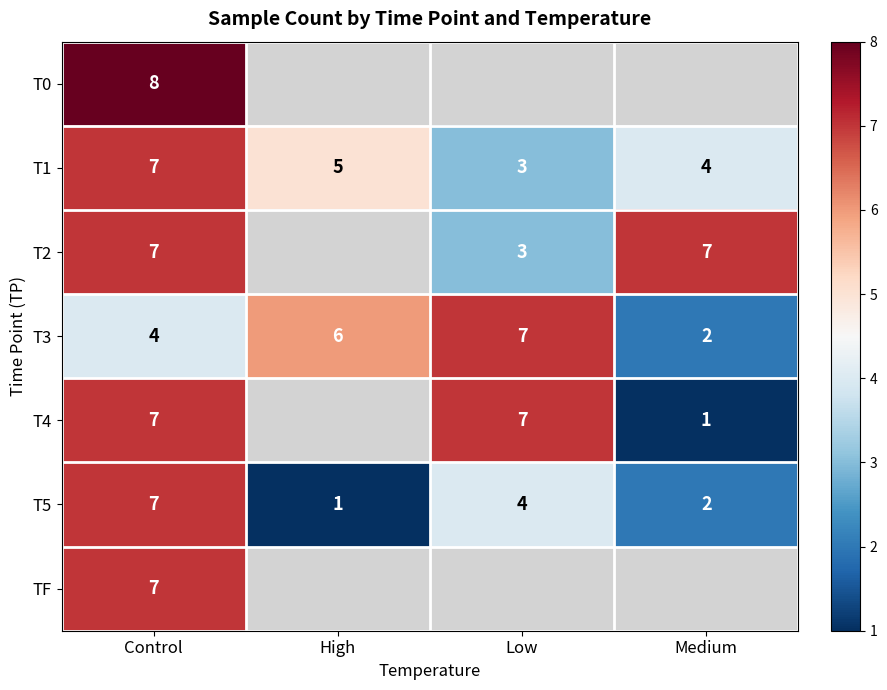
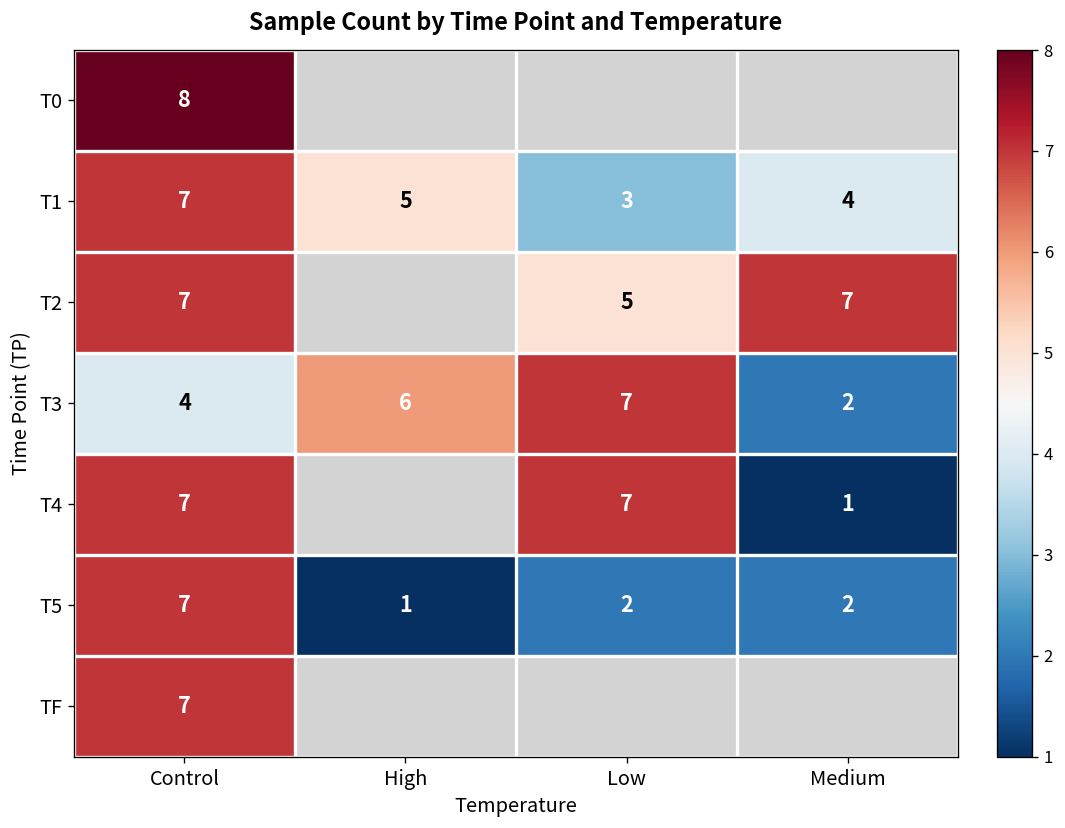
  {
    "T0": {
      "Control": 8
    },
    "T1": {
      "Control": 7,
      "High": 5,
      "Low": 3,
      "Medium": 4
    },
    "T2": {
      "Control": 7,
-     "Low": 3,
+     "Low": 5,
      "Medium": 7
    },
    "T3": {
      "Control": 4,
      "High": 6,
      "Low": 7,
      "Medium": 2
    },
    "T4": {
      "Control": 7,
      "Low": 7,
      "Medium": 1
    },
    "T5": {
      "Control": 7,
      "High": 1,
-     "Low": 4,
+     "Low": 2,
      "Medium": 2
    },
    "TF": {
      "Control": 7
    }
  }
